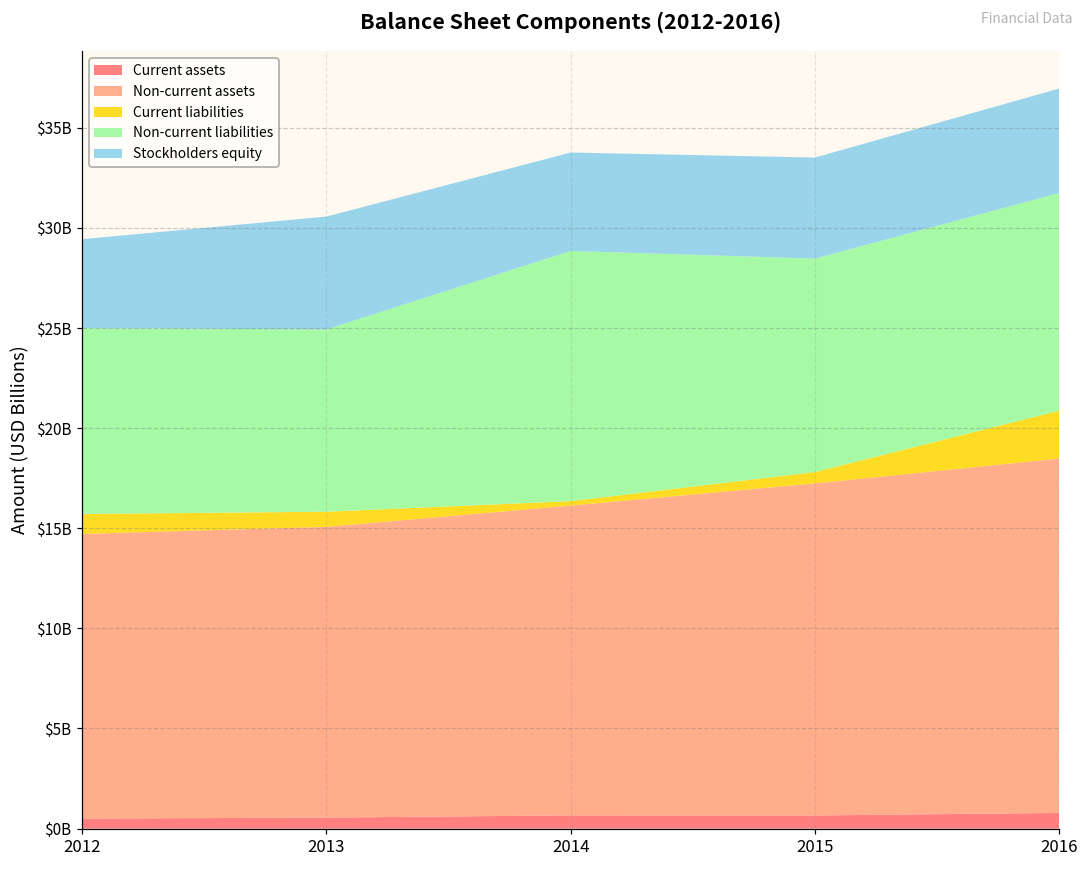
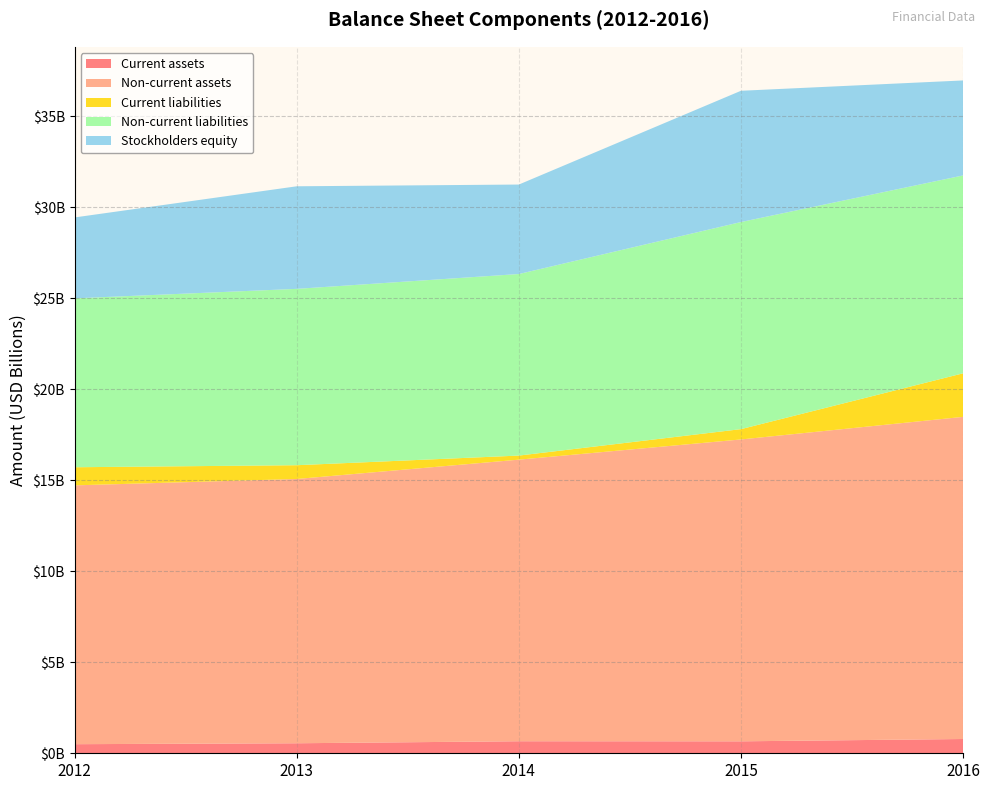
  {
    "Current liabilities": {
      "2012": "$1000000000",
      "2013": "$800000000",
      "2014": "$200000000",
      "2015": "$600000000",
      "2016": "$2400000000"
    },
    "Non-current liabilities": {
      "2012": "$9300000000",
-     "2013": "$9100000000",
-     "2014": "$12500000000",
-     "2015": "$10700000000",
+     "2013": "$9700000000",
+     "2014": "$10000000000",
+     "2015": "$11400000000",
      "2016": "$10900000000"
    },
    "Stockholders equity": {
      "2012": "$4400000000",
      "2013": "$5600000000",
      "2014": "$4900000000",
-     "2015": "$5000000000",
+     "2015": "$7200000000",
      "2016": "$5200000000"
    }
  }
